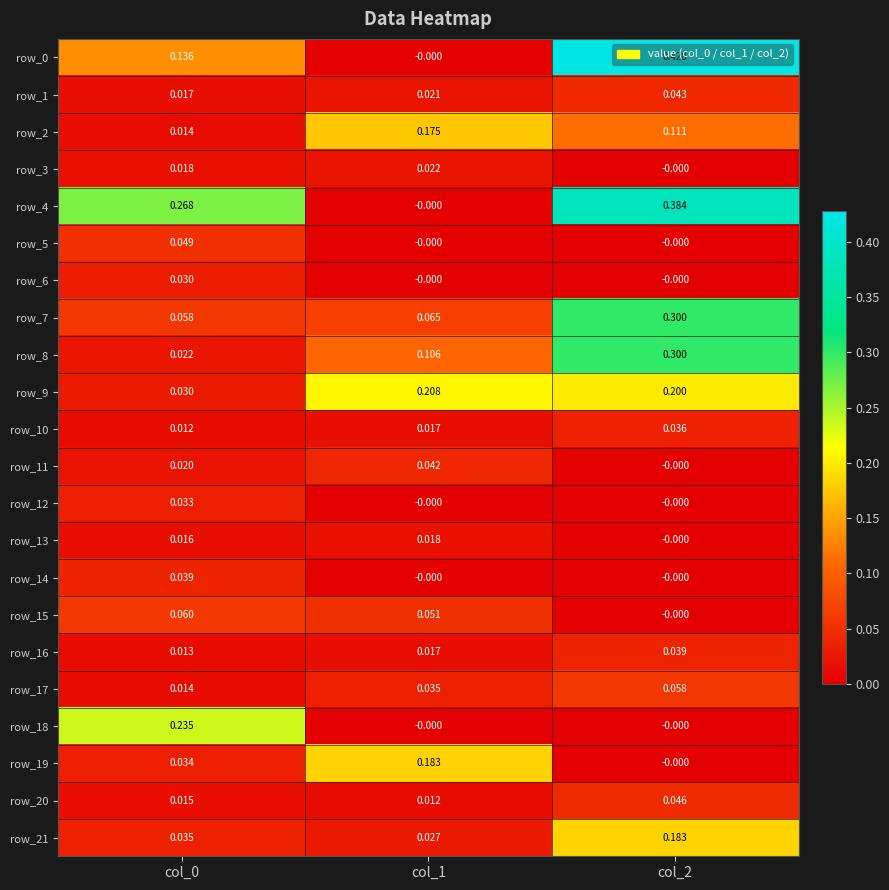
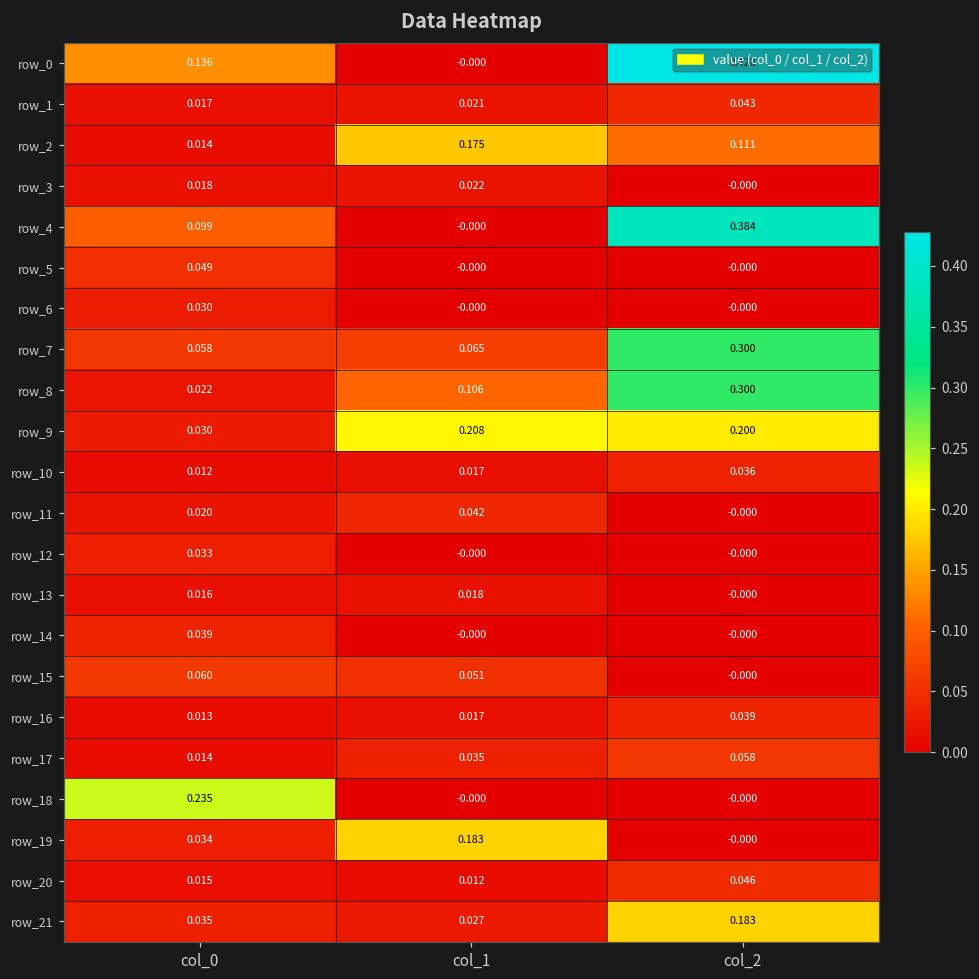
  {
    "row_0": {
      "col_0": 0.136,
      "col_1": -0.000
    },
    "row_1": {
      "col_0": 0.017,
      "col_1": 0.021,
      "col_2": 0.043
    },
    "row_2": {
      "col_0": 0.014,
      "col_1": 0.175,
      "col_2": 0.111
    },
    "row_3": {
      "col_0": 0.018,
      "col_1": 0.022,
      "col_2": -0.000
    },
    "row_4": {
-     "col_0": 0.268,
+     "col_0": 0.099,
      "col_1": -0.000,
      "col_2": 0.384
    },
    "row_5": {
      "col_0": 0.049,
      "col_1": -0.000,
      "col_2": -0.000
    },
    "row_6": {
      "col_0": 0.030,
      "col_1": -0.000,
      "col_2": -0.000
    },
    "row_7": {
      "col_0": 0.058,
      "col_1": 0.065,
      "col_2": 0.300
    },
    "row_8": {
      "col_0": 0.022,
      "col_1": 0.106,
      "col_2": 0.300
    },
    "row_9": {
      "col_0": 0.030,
      "col_1": 0.208,
      "col_2": 0.200
    },
    "row_10": {
      "col_0": 0.012,
      "col_1": 0.017,
      "col_2": 0.036
    },
    "row_11": {
      "col_0": 0.020,
      "col_1": 0.042,
      "col_2": -0.000
    },
    "row_12": {
      "col_0": 0.033,
      "col_1": -0.000,
      "col_2": -0.000
    },
    "row_13": {
      "col_0": 0.016,
      "col_1": 0.018,
      "col_2": -0.000
    },
    "row_14": {
      "col_0": 0.039,
      "col_1": -0.000,
      "col_2": -0.000
    },
    "row_15": {
      "col_0": 0.060,
      "col_1": 0.051,
      "col_2": -0.000
    },
    "row_16": {
      "col_0": 0.013,
      "col_1": 0.017,
      "col_2": 0.039
    },
    "row_17": {
      "col_0": 0.014,
      "col_1": 0.035,
      "col_2": 0.058
    },
    "row_18": {
      "col_0": 0.235,
      "col_1": -0.000,
      "col_2": -0.000
    },
    "row_19": {
      "col_0": 0.034,
      "col_1": 0.183,
      "col_2": -0.000
    },
    "row_20": {
      "col_0": 0.015,
      "col_1": 0.012,
      "col_2": 0.046
    },
    "row_21": {
      "col_0": 0.035,
      "col_1": 0.027,
      "col_2": 0.183
    }
  }
